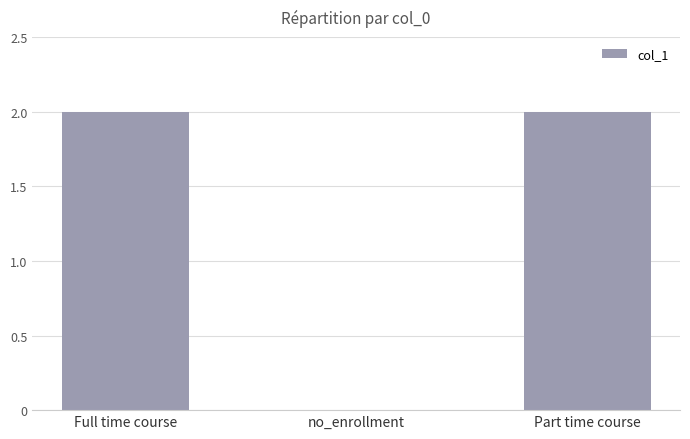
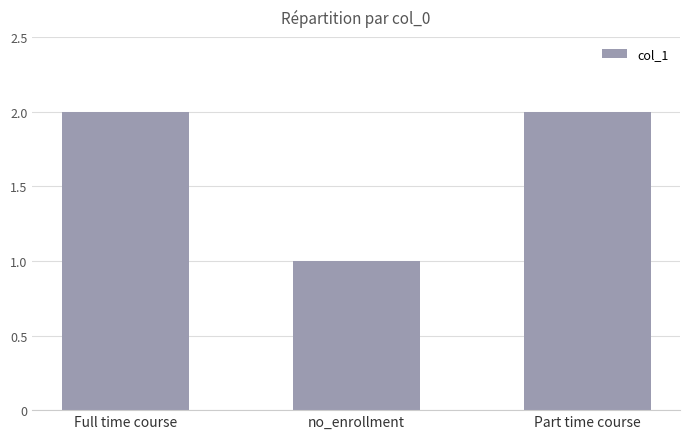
  {
    "Full time course": 2,
-   "no_enrollment": 0,
+   "no_enrollment": 1,
    "Part time course": 2
  }
